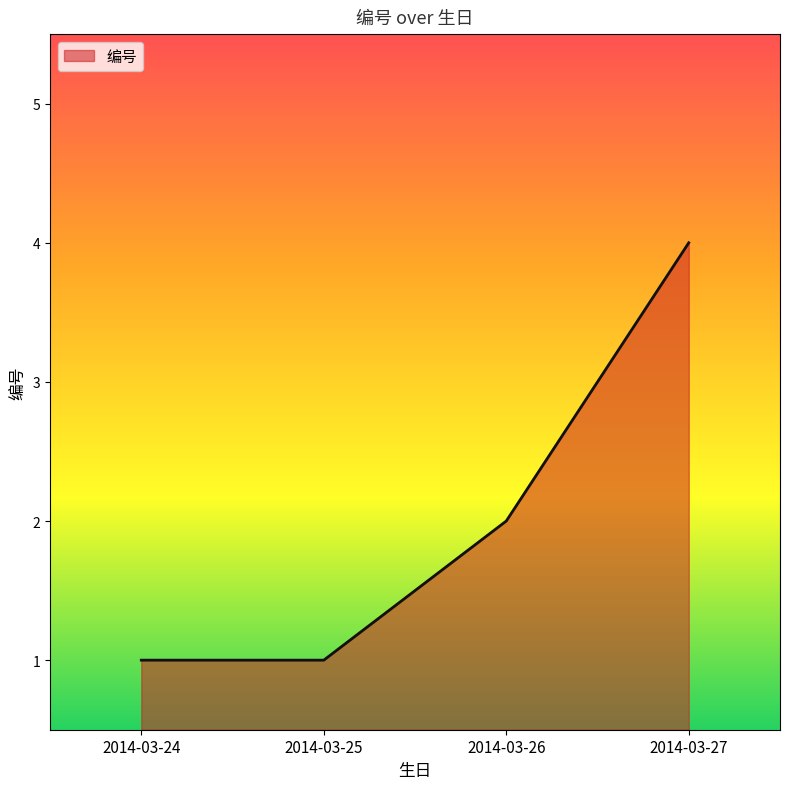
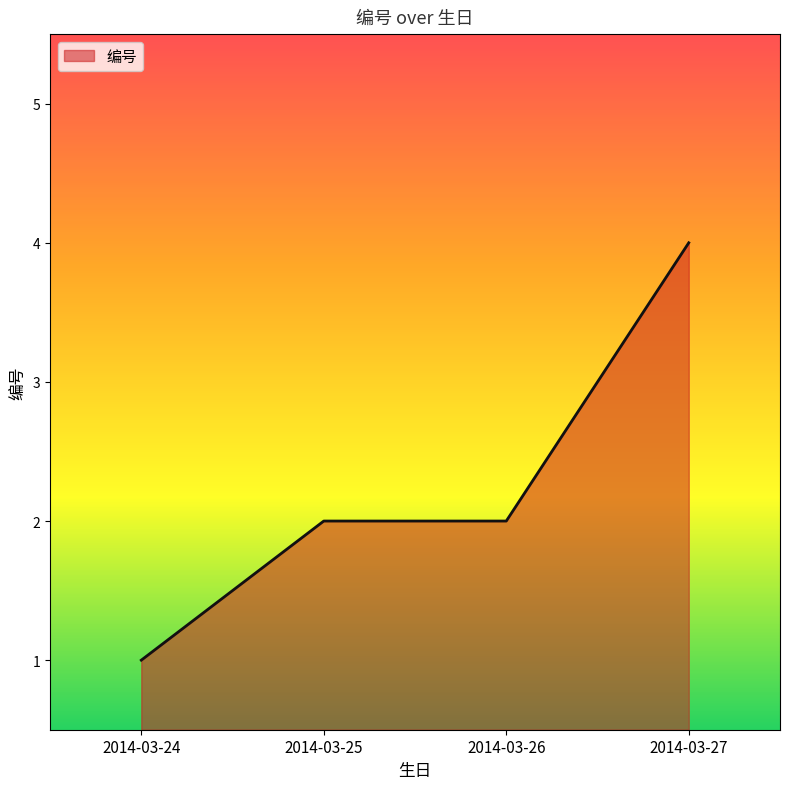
  {
    "2014-03-24": 1,
-   "2014-03-25": 1,
+   "2014-03-25": 2,
    "2014-03-26": 2,
    "2014-03-27": 4
  }
